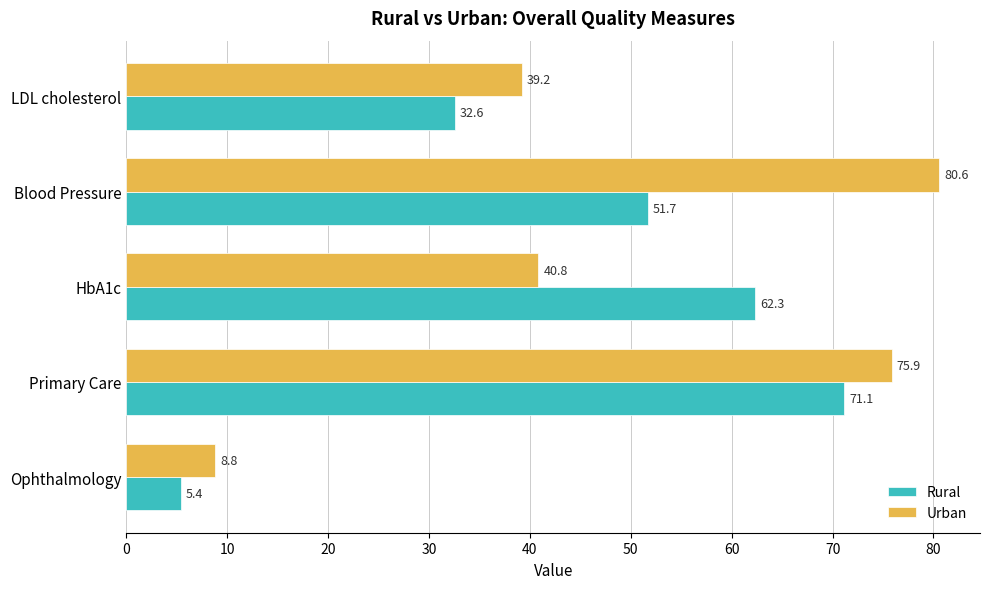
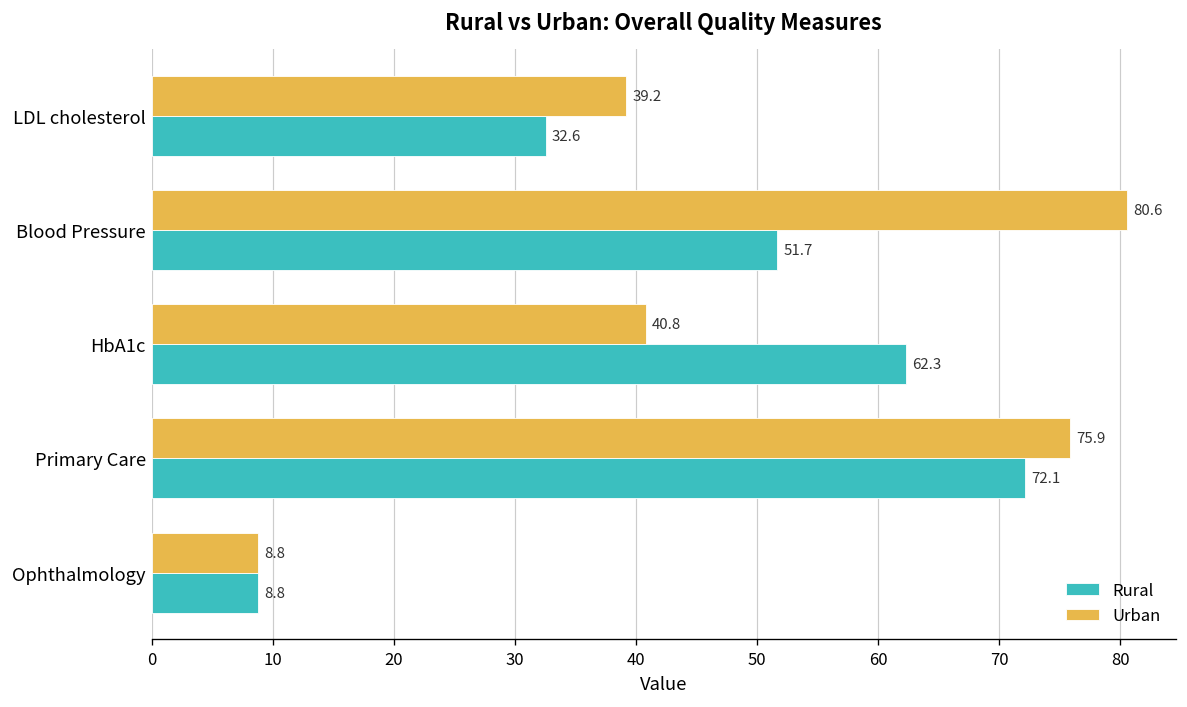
  {
    "Rural": {
      "LDL cholesterol": 32.6,
      "Blood Pressure": 51.7,
      "HbA1c": 62.3,
-     "Primary Care": 71.1,
-     "Ophthalmology": 5.4
+     "Primary Care": 72.1,
+     "Ophthalmology": 8.8
    },
    "Urban": {
      "LDL cholesterol": 39.2,
      "Blood Pressure": 80.6,
      "HbA1c": 40.8,
      "Primary Care": 75.9,
      "Ophthalmology": 8.8
    }
  }
